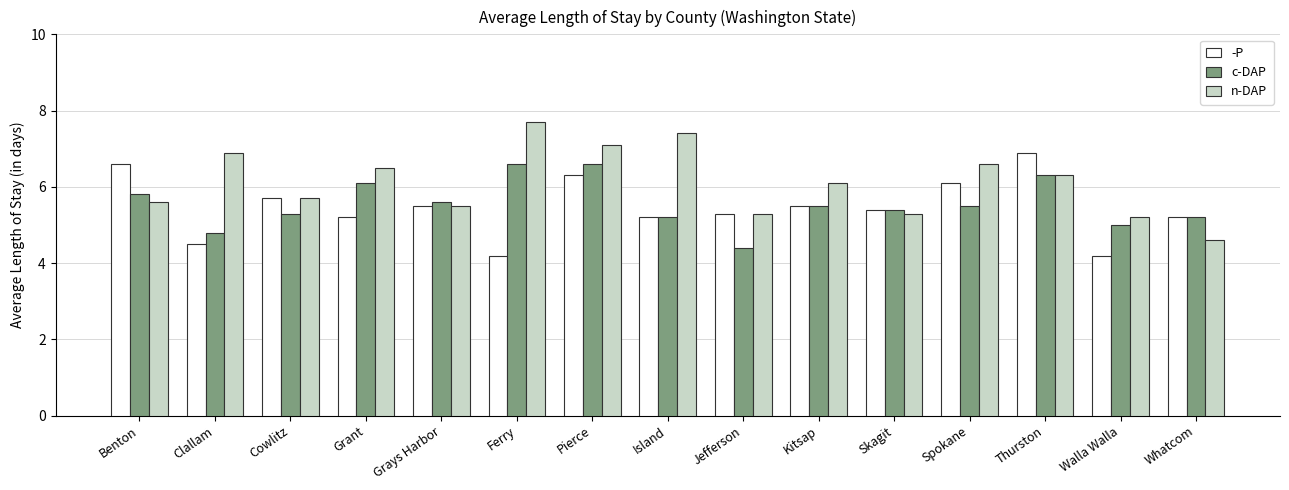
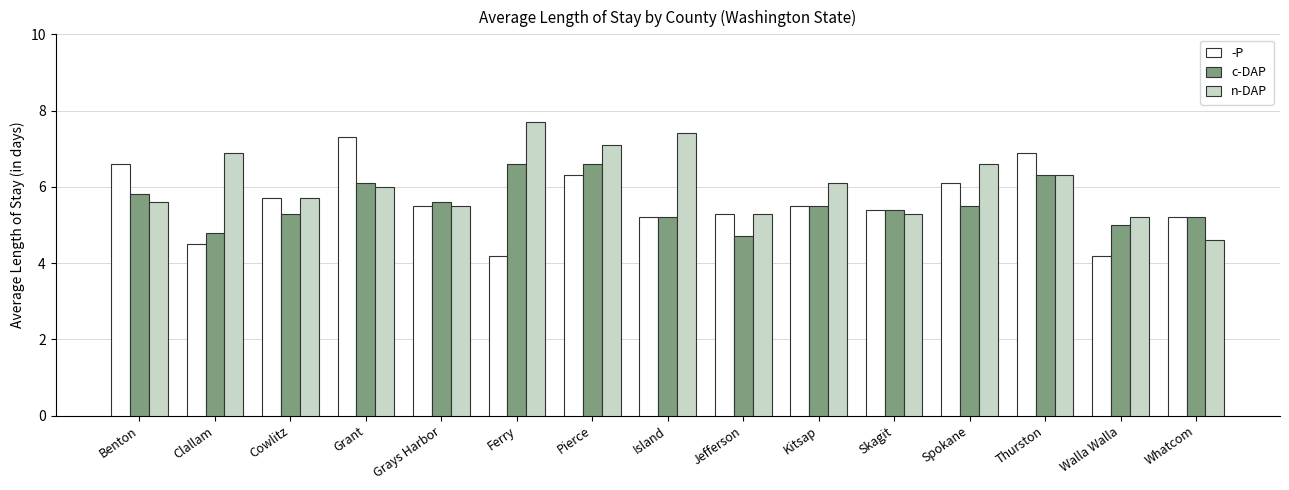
  {
    "-P": {
      "Benton": 6.6,
      "Clallam": 4.5,
      "Cowlitz": 5.7,
-     "Grant": 5.2,
+     "Grant": 7.3,
      "Grays Harbor": 5.5,
      "Ferry": 4.2,
      "Pierce": 6.3,
      "Island": 5.2,
      "Jefferson": 5.3,
      "Kitsap": 5.5,
      "Skagit": 5.4,
      "Spokane": 6.1,
      "Thurston": 6.9,
      "Walla Walla": 4.2,
      "Whatcom": 5.2
    },
    "c-DAP": {
      "Benton": 5.8,
      "Clallam": 4.8,
      "Cowlitz": 5.3,
      "Grant": 6.1,
      "Grays Harbor": 5.6,
      "Ferry": 6.6,
      "Pierce": 6.6,
      "Island": 5.2,
-     "Jefferson": 4.4,
+     "Jefferson": 4.7,
      "Kitsap": 5.5,
      "Skagit": 5.4,
      "Spokane": 5.5,
      "Thurston": 6.3,
      "Walla Walla": 5.0,
      "Whatcom": 5.2
    },
    "n-DAP": {
      "Benton": 5.6,
      "Clallam": 6.9,
      "Cowlitz": 5.7,
-     "Grant": 6.5,
+     "Grant": 6.0,
      "Grays Harbor": 5.5,
      "Ferry": 7.7,
      "Pierce": 7.1,
      "Island": 7.4,
      "Jefferson": 5.3,
      "Kitsap": 6.1,
      "Skagit": 5.3,
      "Spokane": 6.6,
      "Thurston": 6.3,
      "Walla Walla": 5.2,
      "Whatcom": 4.6
    }
  }
